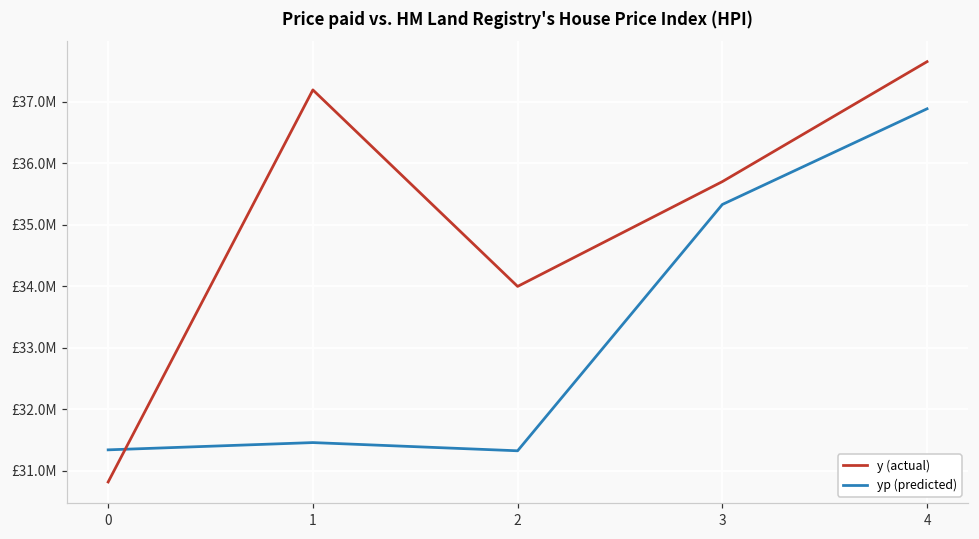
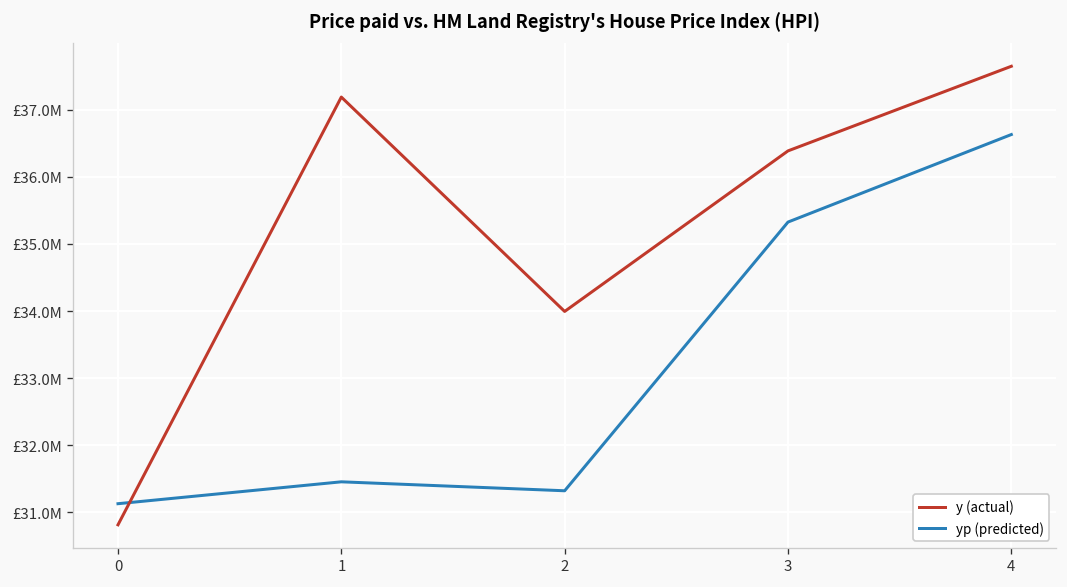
  {
    "y (actual)": {
      "0": "£30800000",
      "1": "£37200000",
      "2": "£34000000",
-     "3": "£35700000",
+     "3": "£36400000",
      "4": "£37600000"
    },
    "yp (predicted)": {
-     "0": "£31300000",
+     "0": "£31100000",
      "1": "£31500000",
      "2": "£31300000",
      "3": "£35300000",
-     "4": "£36900000"
+     "4": "£36600000"
    }
  }
